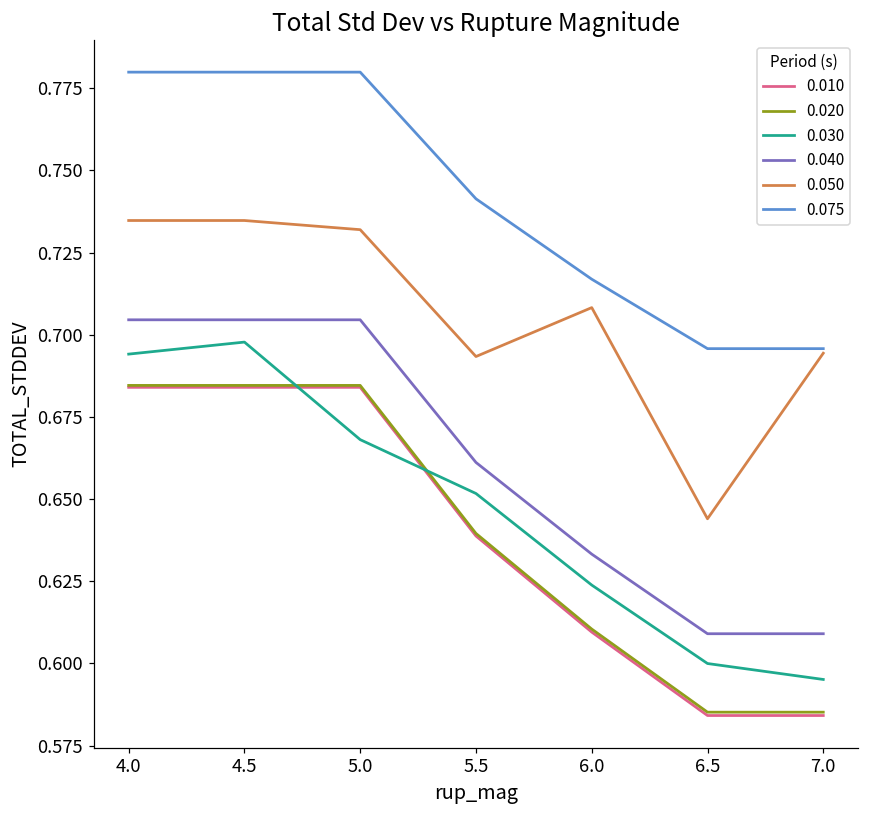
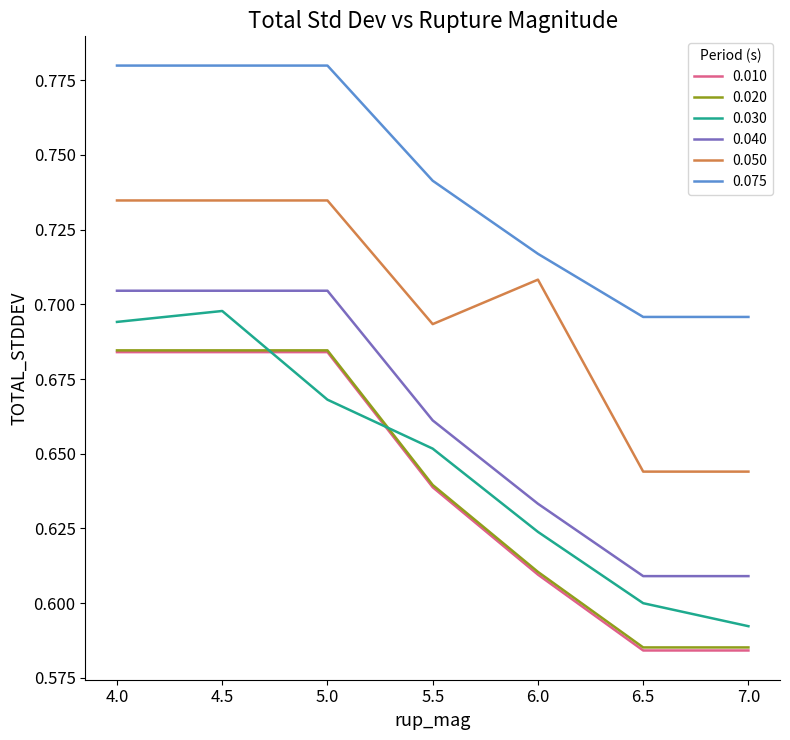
  {
    "0.010": {
      "6.0": 0.610,
      "6.5": 0.584,
      "7.0": 0.584
    },
    "0.020": {
      "6.0": 0.610,
      "6.5": 0.585,
      "7.0": 0.585
    },
    "0.030": {
      "4.0": 0.694,
      "4.5": 0.698,
      "5.0": 0.668,
      "5.5": 0.652,
      "6.0": 0.624,
      "6.5": 0.600,
-     "7.0": 0.595
+     "7.0": 0.592
    },
    "0.050": {
      "4.0": 0.735,
      "4.5": 0.735,
-     "5.0": 0.732,
+     "5.0": 0.735,
      "5.5": 0.693,
      "6.0": 0.708,
      "6.5": 0.644,
-     "7.0": 0.694
+     "7.0": 0.644
    }
  }
